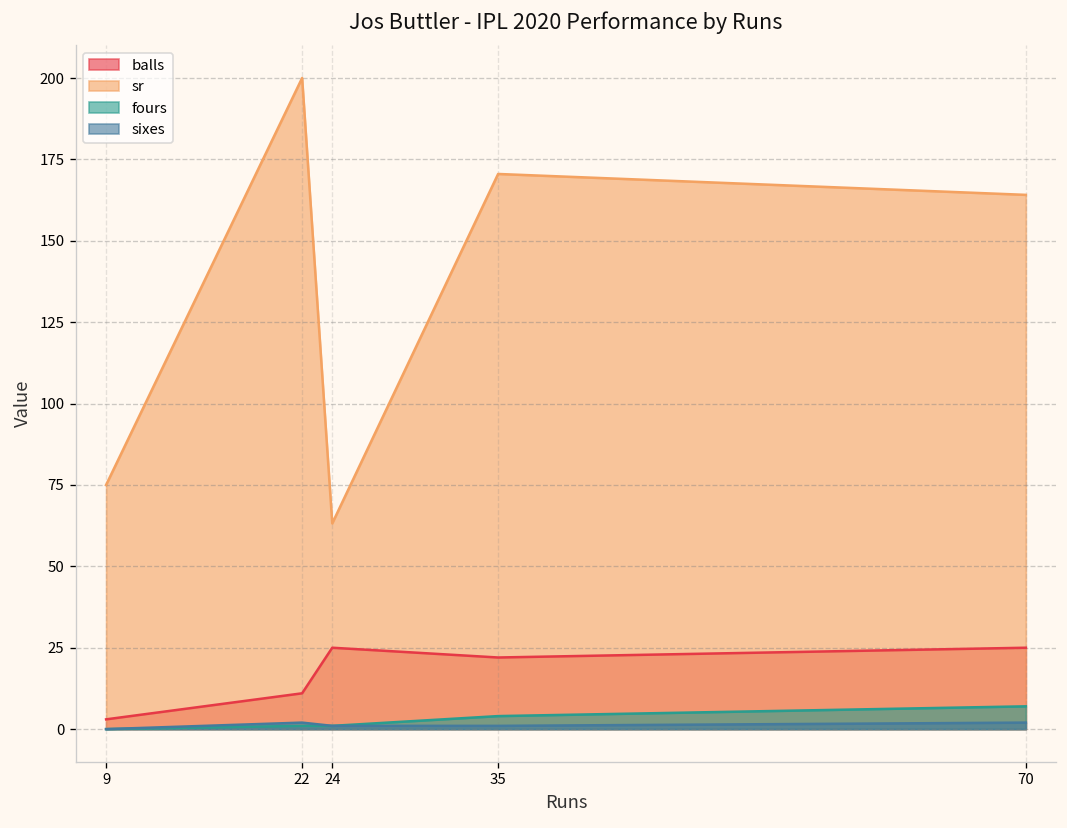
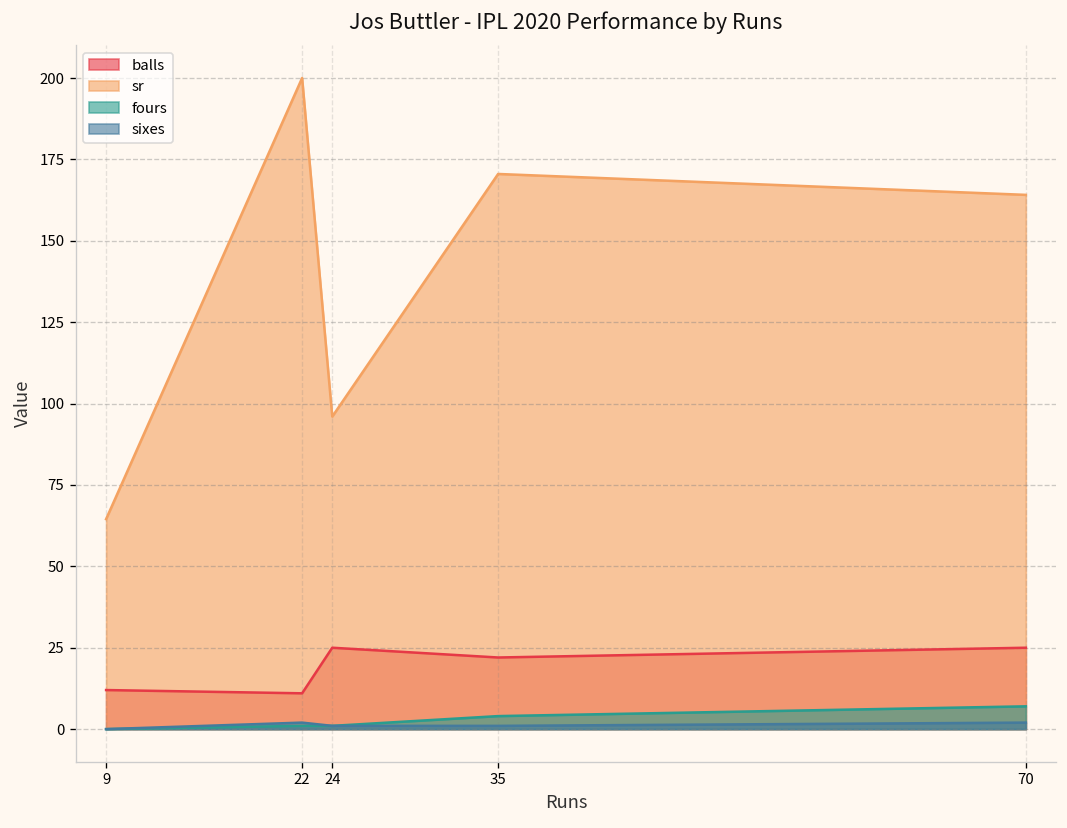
  {
    "balls": {
-     "9": 3,
+     "9": 12,
      "22": 11,
      "24": 25,
      "35": 22,
      "70": 25
    },
    "sr": {
-     "9": 75,
+     "9": 65,
      "22": 200,
-     "24": 63,
+     "24": 96,
      "35": 171,
      "70": 164
    }
  }
